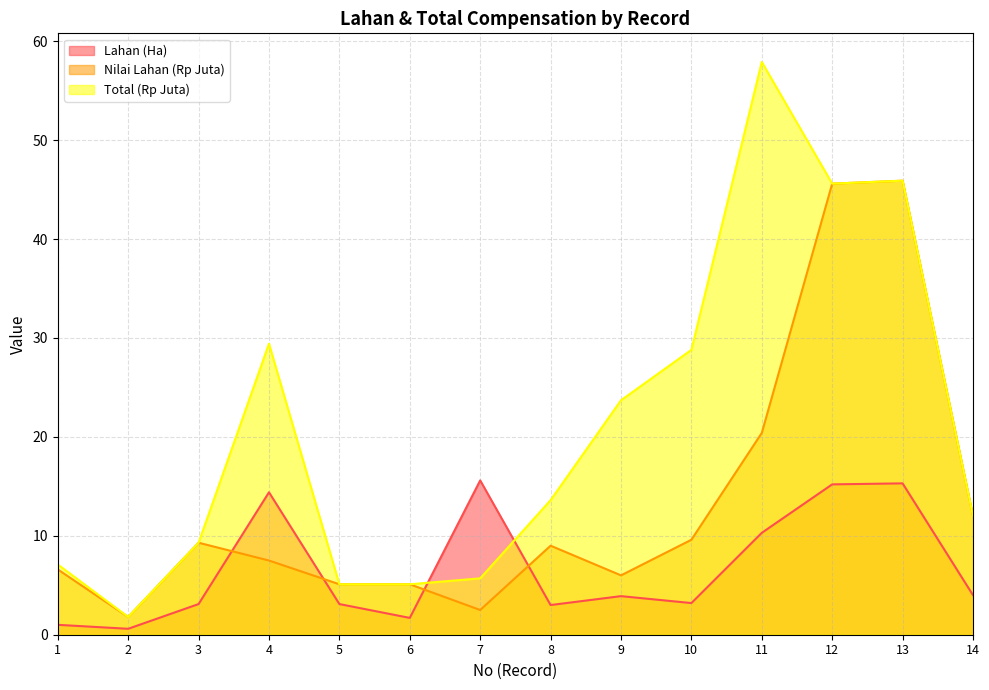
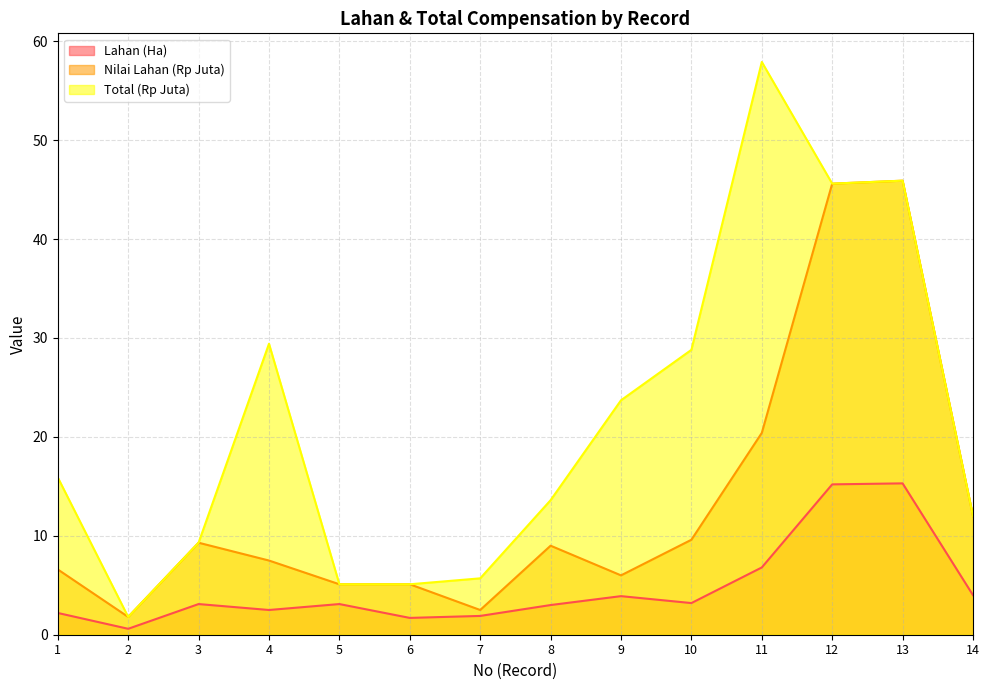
  {
    "Lahan (Ha)": {
-     "1": 1,
+     "1": 2,
      "2": 1,
      "3": 3,
-     "4": 14,
+     "4": 3,
      "5": 3,
      "6": 2,
-     "7": 16,
+     "7": 2,
      "8": 3,
      "9": 4,
      "10": 3,
-     "11": 10,
+     "11": 7,
      "12": 15,
      "13": 15,
      "14": 4
    },
    "Nilai Lahan (Rp Juta)": {
      "1": 7,
      "4": 8,
      "7": 3,
      "8": 9,
      "9": 6,
      "10": 10,
      "11": 20
    },
    "Total (Rp Juta)": {
-     "1": 7,
+     "1": 16,
      "4": 29,
      "7": 6,
      "8": 14,
      "9": 24,
      "10": 29,
      "11": 58
    }
  }
